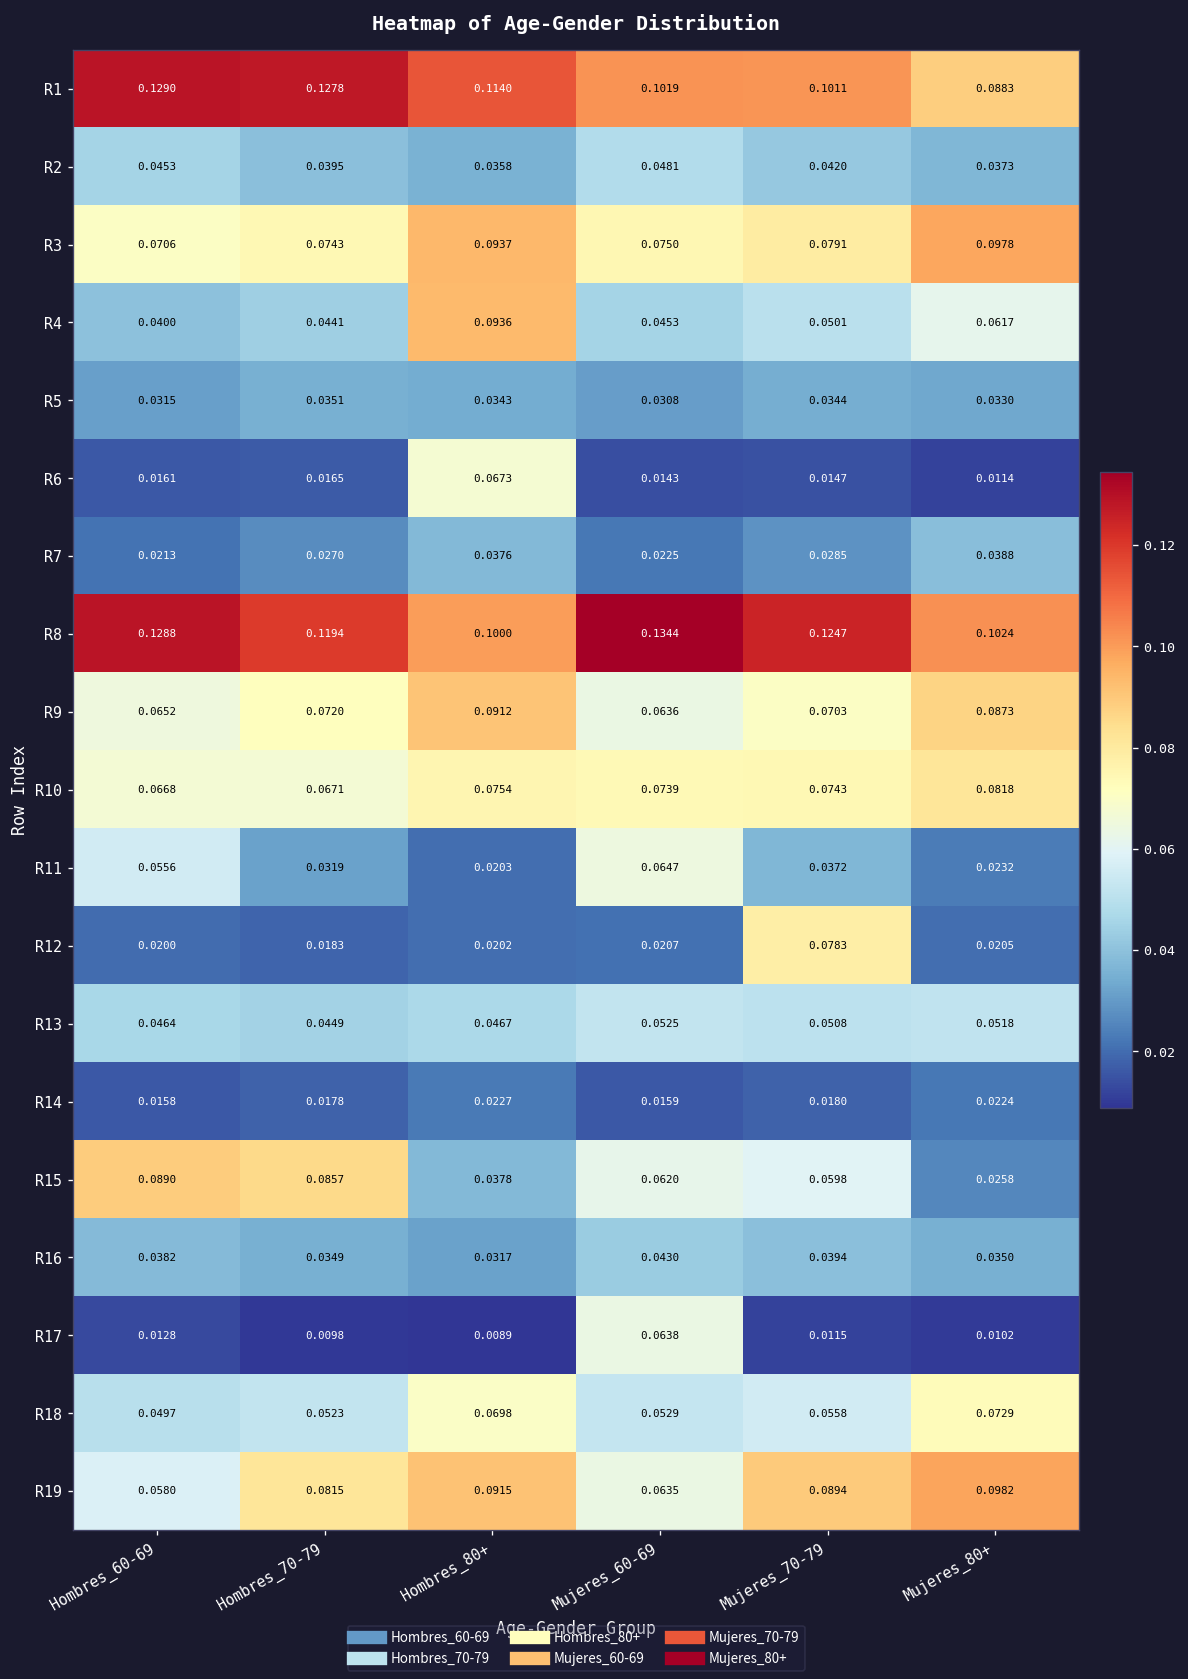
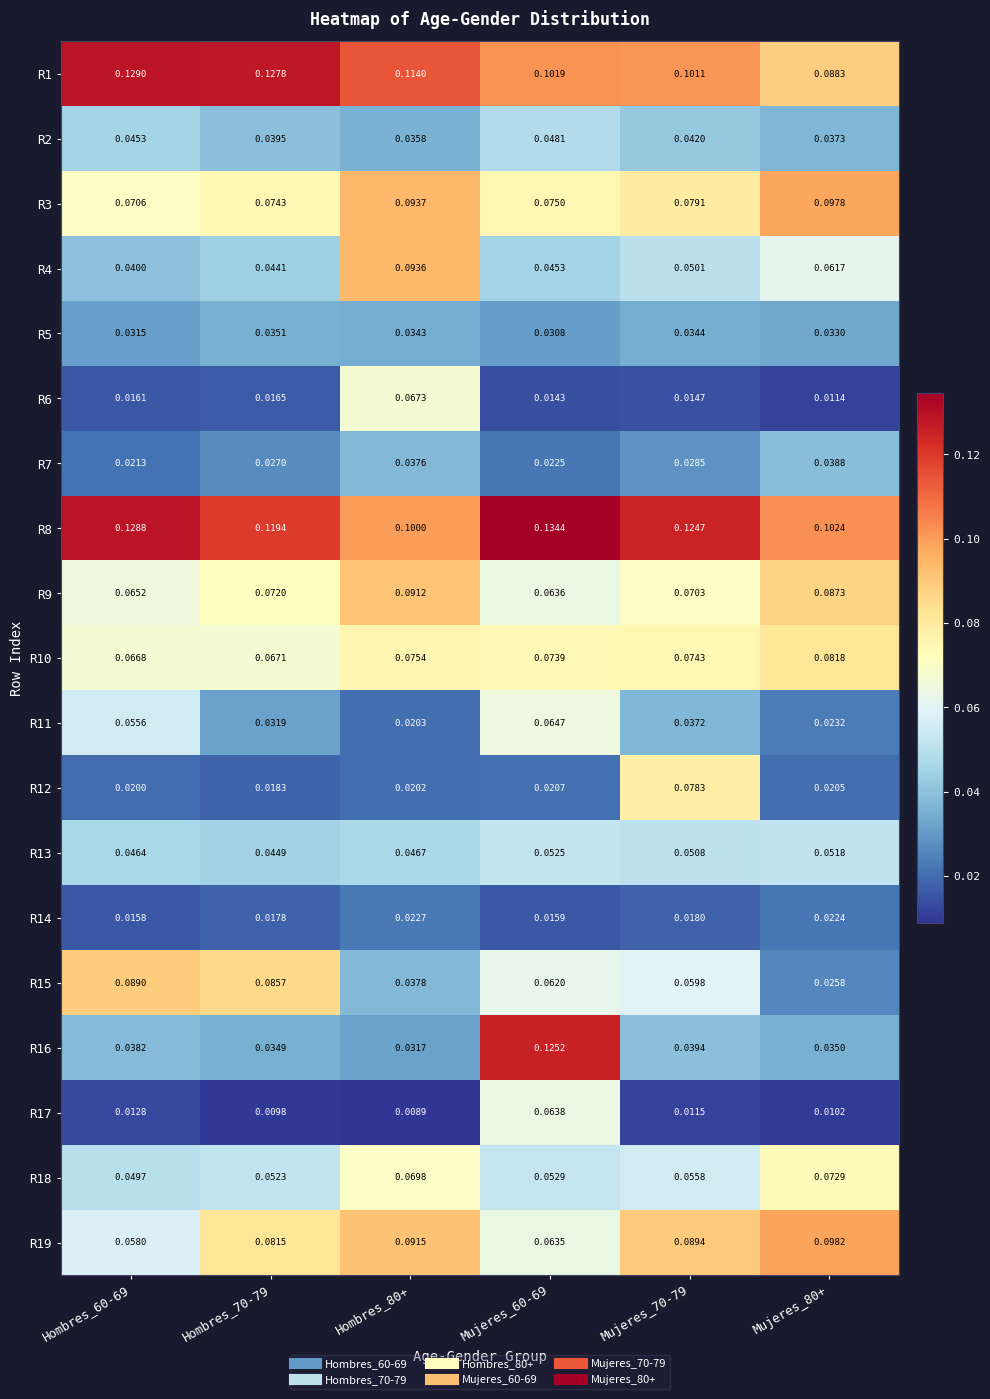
  {
    "R1": {
      "Hombres_60-69": 0.1290,
      "Hombres_70-79": 0.1278,
      "Hombres_80+": 0.1140,
      "Mujeres_60-69": 0.1019,
      "Mujeres_70-79": 0.1011,
      "Mujeres_80+": 0.0883
    },
    "R2": {
      "Hombres_60-69": 0.0453,
      "Hombres_70-79": 0.0395,
      "Hombres_80+": 0.0358,
      "Mujeres_60-69": 0.0481,
      "Mujeres_70-79": 0.0420,
      "Mujeres_80+": 0.0373
    },
    "R3": {
      "Hombres_60-69": 0.0706,
      "Hombres_70-79": 0.0743,
      "Hombres_80+": 0.0937,
      "Mujeres_60-69": 0.0750,
      "Mujeres_70-79": 0.0791,
      "Mujeres_80+": 0.0978
    },
    "R4": {
      "Hombres_60-69": 0.0400,
      "Hombres_70-79": 0.0441,
      "Hombres_80+": 0.0936,
      "Mujeres_60-69": 0.0453,
      "Mujeres_70-79": 0.0501,
      "Mujeres_80+": 0.0617
    },
    "R5": {
      "Hombres_60-69": 0.0315,
      "Hombres_70-79": 0.0351,
      "Hombres_80+": 0.0343,
      "Mujeres_60-69": 0.0308,
      "Mujeres_70-79": 0.0344,
      "Mujeres_80+": 0.0330
    },
    "R6": {
      "Hombres_60-69": 0.0161,
      "Hombres_70-79": 0.0165,
      "Hombres_80+": 0.0673,
      "Mujeres_60-69": 0.0143,
      "Mujeres_70-79": 0.0147,
      "Mujeres_80+": 0.0114
    },
    "R7": {
      "Hombres_60-69": 0.0213,
      "Hombres_70-79": 0.0270,
      "Hombres_80+": 0.0376,
      "Mujeres_60-69": 0.0225,
      "Mujeres_70-79": 0.0285,
      "Mujeres_80+": 0.0388
    },
    "R8": {
      "Hombres_60-69": 0.1288,
      "Hombres_70-79": 0.1194,
      "Hombres_80+": 0.1000,
      "Mujeres_60-69": 0.1344,
      "Mujeres_70-79": 0.1247,
      "Mujeres_80+": 0.1024
    },
    "R9": {
      "Hombres_60-69": 0.0652,
      "Hombres_70-79": 0.0720,
      "Hombres_80+": 0.0912,
      "Mujeres_60-69": 0.0636,
      "Mujeres_70-79": 0.0703,
      "Mujeres_80+": 0.0873
    },
    "R10": {
      "Hombres_60-69": 0.0668,
      "Hombres_70-79": 0.0671,
      "Hombres_80+": 0.0754,
      "Mujeres_60-69": 0.0739,
      "Mujeres_70-79": 0.0743,
      "Mujeres_80+": 0.0818
    },
    "R11": {
      "Hombres_60-69": 0.0556,
      "Hombres_70-79": 0.0319,
      "Hombres_80+": 0.0203,
      "Mujeres_60-69": 0.0647,
      "Mujeres_70-79": 0.0372,
      "Mujeres_80+": 0.0232
    },
    "R12": {
      "Hombres_60-69": 0.0200,
      "Hombres_70-79": 0.0183,
      "Hombres_80+": 0.0202,
      "Mujeres_60-69": 0.0207,
      "Mujeres_70-79": 0.0783,
      "Mujeres_80+": 0.0205
    },
    "R13": {
      "Hombres_60-69": 0.0464,
      "Hombres_70-79": 0.0449,
      "Hombres_80+": 0.0467,
      "Mujeres_60-69": 0.0525,
      "Mujeres_70-79": 0.0508,
      "Mujeres_80+": 0.0518
    },
    "R14": {
      "Hombres_60-69": 0.0158,
      "Hombres_70-79": 0.0178,
      "Hombres_80+": 0.0227,
      "Mujeres_60-69": 0.0159,
      "Mujeres_70-79": 0.0180,
      "Mujeres_80+": 0.0224
    },
    "R15": {
      "Hombres_60-69": 0.0890,
      "Hombres_70-79": 0.0857,
      "Hombres_80+": 0.0378,
      "Mujeres_60-69": 0.0620,
      "Mujeres_70-79": 0.0598,
      "Mujeres_80+": 0.0258
    },
    "R16": {
      "Hombres_60-69": 0.0382,
      "Hombres_70-79": 0.0349,
      "Hombres_80+": 0.0317,
-     "Mujeres_60-69": 0.0430,
+     "Mujeres_60-69": 0.1252,
      "Mujeres_70-79": 0.0394,
      "Mujeres_80+": 0.0350
    },
    "R17": {
      "Hombres_60-69": 0.0128,
      "Hombres_70-79": 0.0098,
      "Hombres_80+": 0.0089,
      "Mujeres_60-69": 0.0638,
      "Mujeres_70-79": 0.0115,
      "Mujeres_80+": 0.0102
    },
    "R18": {
      "Hombres_60-69": 0.0497,
      "Hombres_70-79": 0.0523,
      "Hombres_80+": 0.0698,
      "Mujeres_60-69": 0.0529,
      "Mujeres_70-79": 0.0558,
      "Mujeres_80+": 0.0729
    },
    "R19": {
      "Hombres_60-69": 0.0580,
      "Hombres_70-79": 0.0815,
      "Hombres_80+": 0.0915,
      "Mujeres_60-69": 0.0635,
      "Mujeres_70-79": 0.0894,
      "Mujeres_80+": 0.0982
    }
  }
